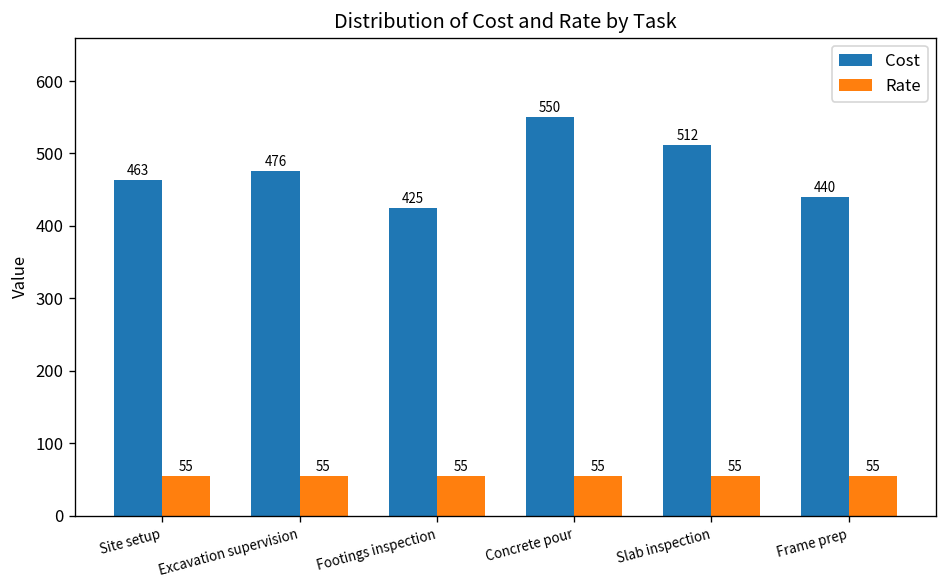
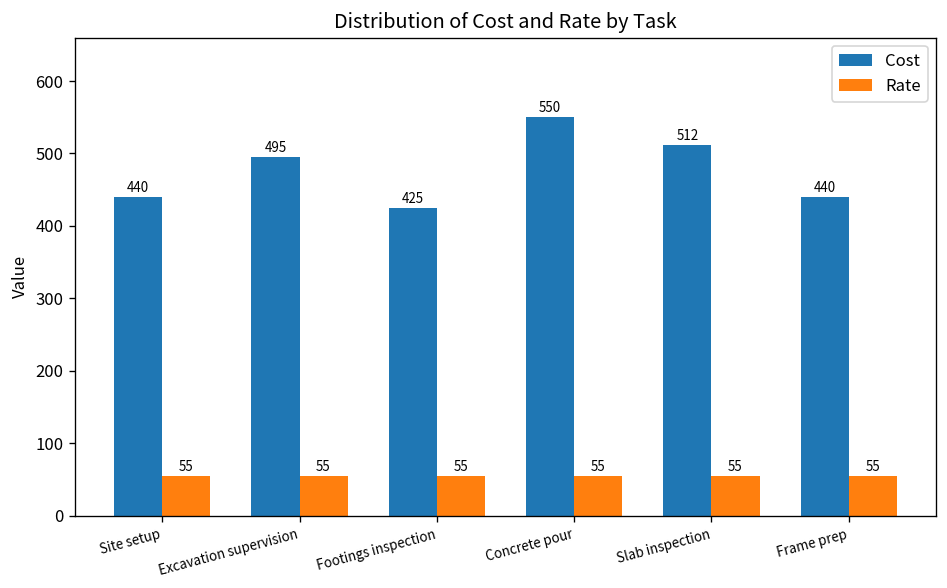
  {
    "Cost": {
-     "Site setup": 463,
-     "Excavation supervision": 476,
+     "Site setup": 440,
+     "Excavation supervision": 495,
      "Footings inspection": 425,
      "Concrete pour": 550,
      "Slab inspection": 512,
      "Frame prep": 440
    },
    "Rate": {
      "Site setup": 55,
      "Excavation supervision": 55,
      "Footings inspection": 55,
      "Concrete pour": 55,
      "Slab inspection": 55,
      "Frame prep": 55
    }
  }
